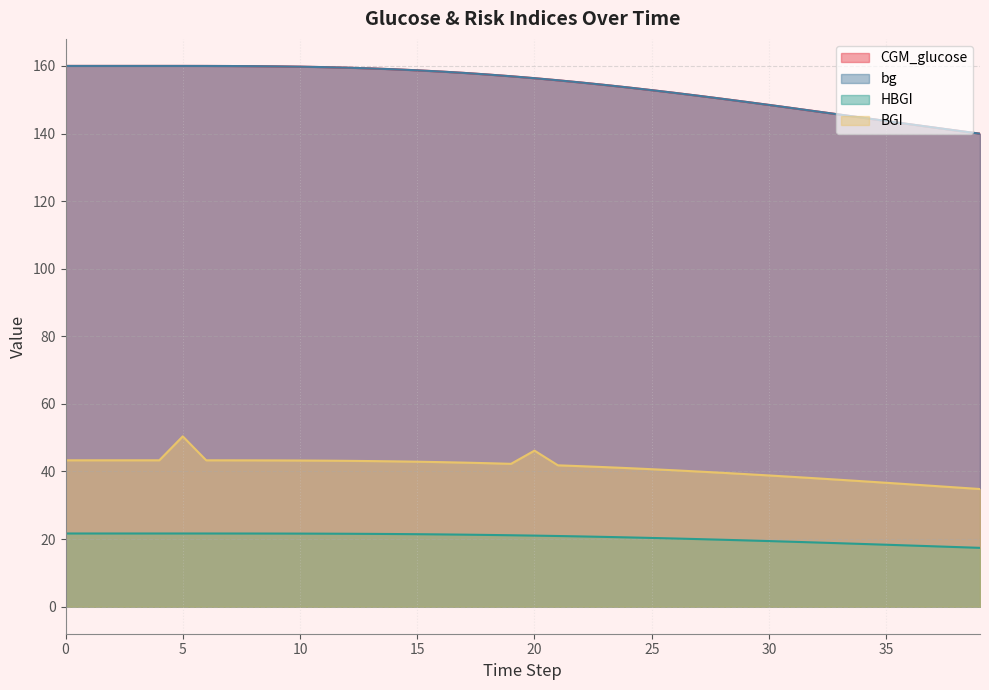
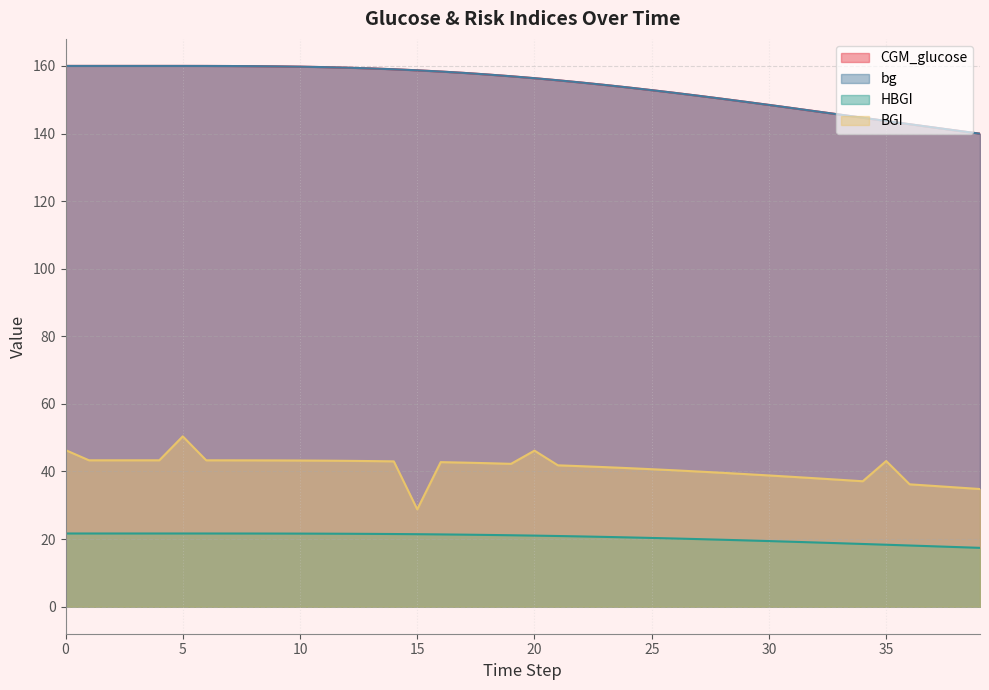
  {
    "BGI": {
-     "0": 43,
+     "0": 46,
      "5": 50,
      "10": 43,
-     "15": 43,
+     "15": 29,
      "20": 46,
      "25": 41,
      "30": 39,
-     "35": 37
+     "35": 43
    }
  }
